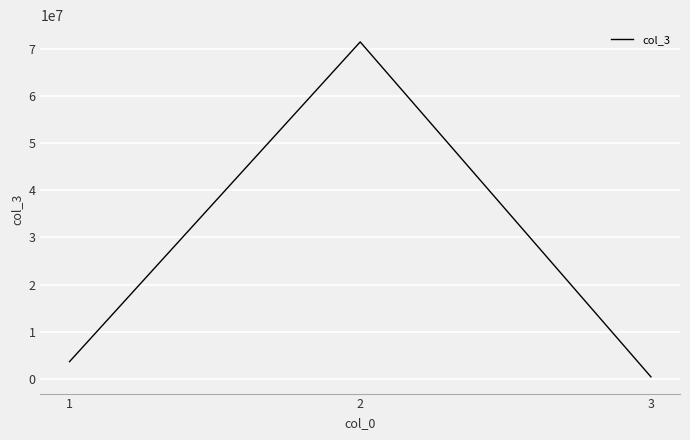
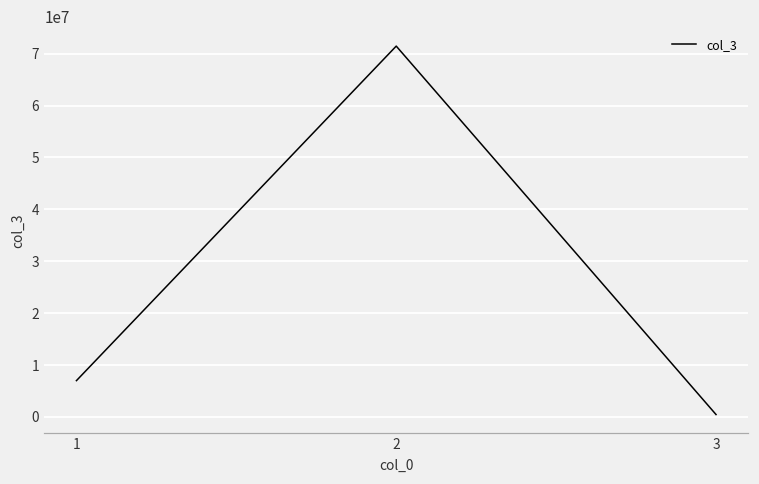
  {
-   "1": 4000000,
+   "1": 7000000,
    "2": 71000000,
    "3": 0
  }
